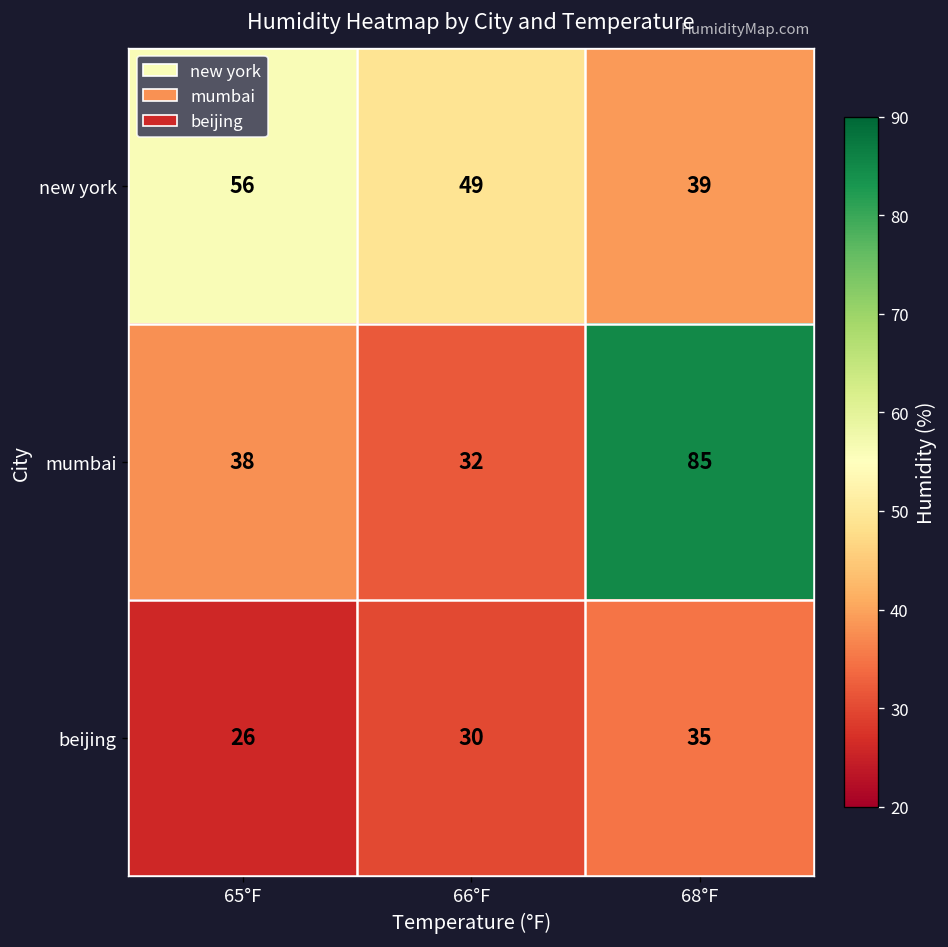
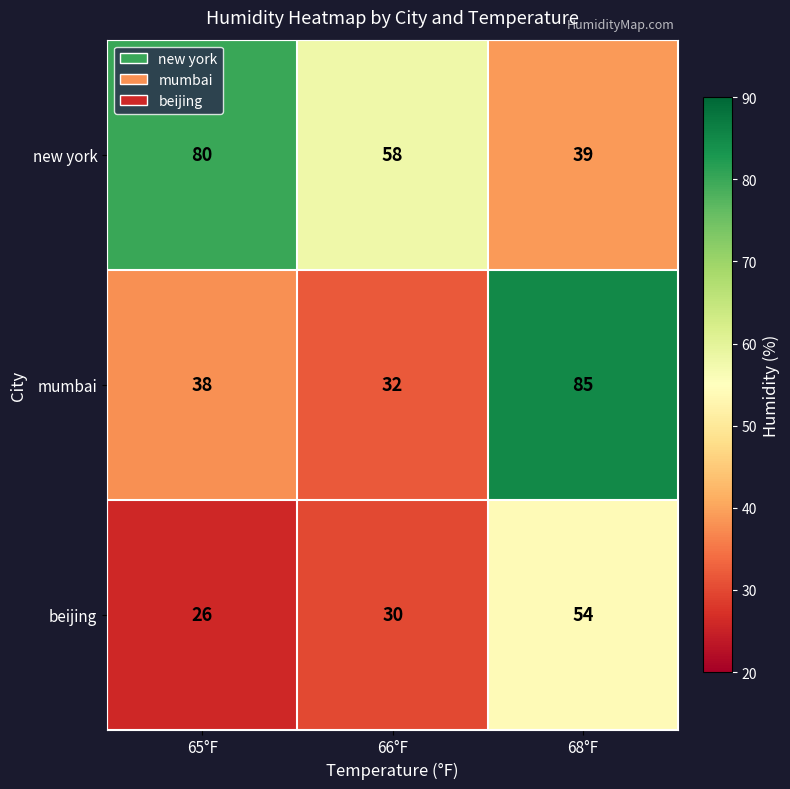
  {
    "new york": {
-     "65°F": 56,
-     "66°F": 49,
+     "65°F": 80,
+     "66°F": 58,
      "68°F": 39
    },
    "mumbai": {
      "65°F": 38,
      "66°F": 32,
      "68°F": 85
    },
    "beijing": {
      "65°F": 26,
      "66°F": 30,
-     "68°F": 35
+     "68°F": 54
    }
  }
